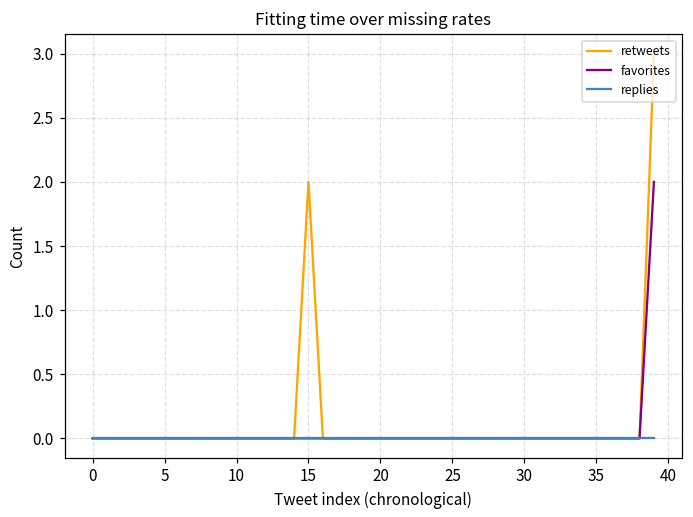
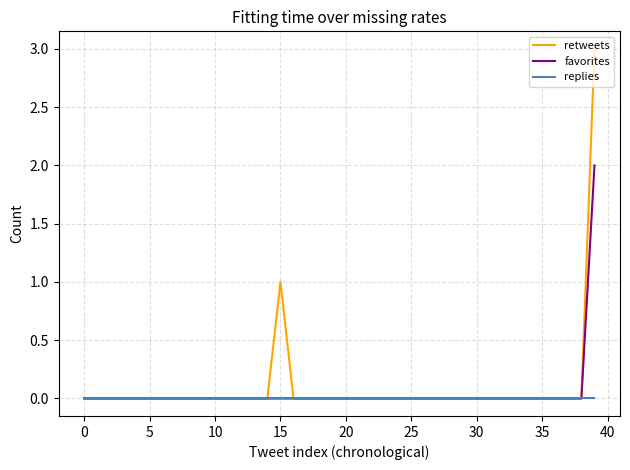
  {
    "retweets": {
-     "15": 2
+     "15": 1
    }
  }
